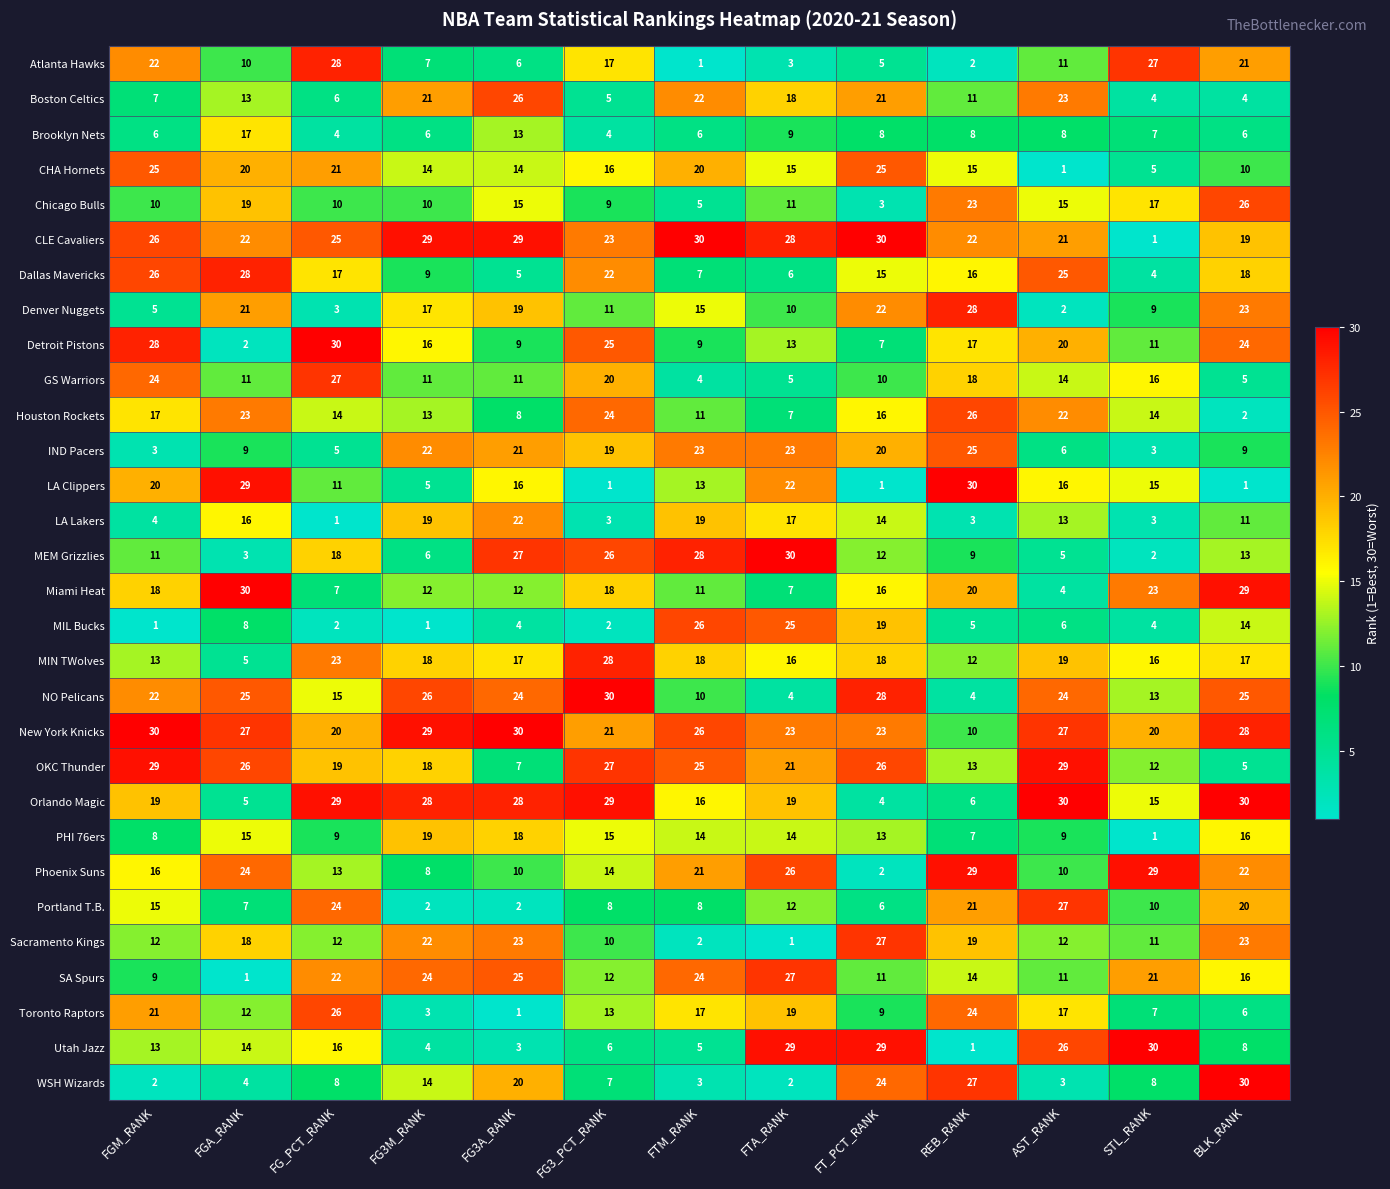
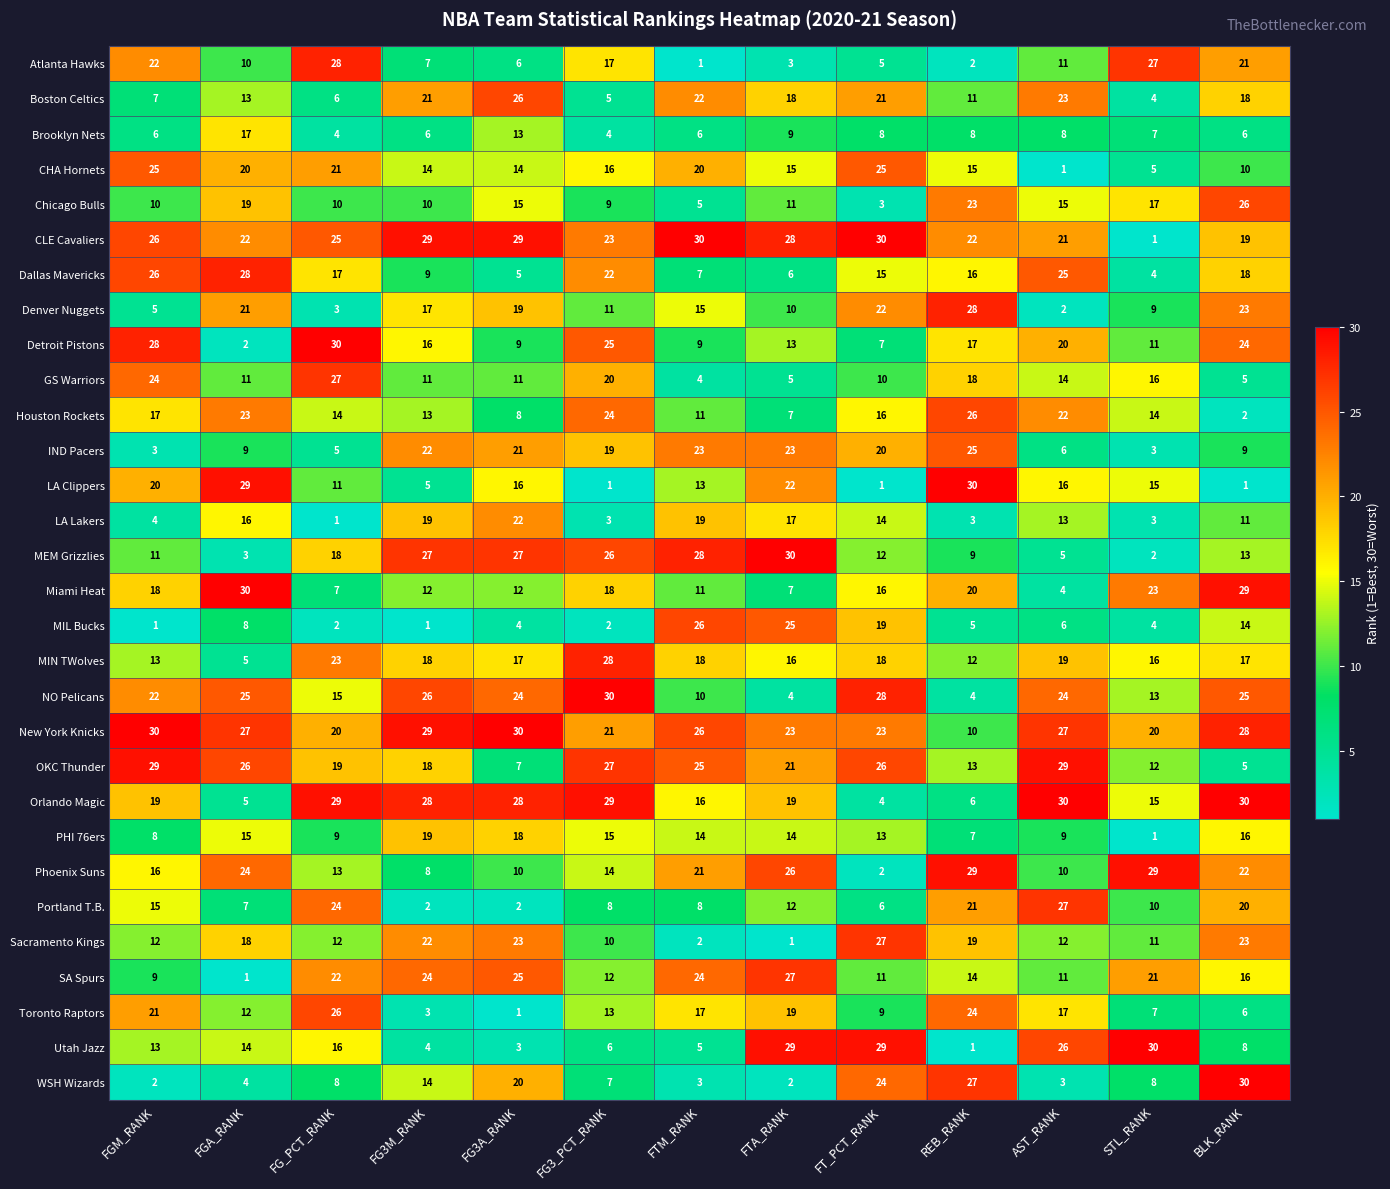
  {
    "Boston Celtics": {
      "FGM_RANK": 7,
      "FGA_RANK": 13,
      "FG_PCT_RANK": 6,
      "FG3M_RANK": 21,
      "FG3A_RANK": 26,
      "FG3_PCT_RANK": 5,
      "FTM_RANK": 22,
      "FTA_RANK": 18,
      "FT_PCT_RANK": 21,
      "REB_RANK": 11,
      "AST_RANK": 23,
      "STL_RANK": 4,
-     "BLK_RANK": 4
+     "BLK_RANK": 18
    },
    "MEM Grizzlies": {
      "FGM_RANK": 11,
      "FGA_RANK": 3,
      "FG_PCT_RANK": 18,
-     "FG3M_RANK": 6,
+     "FG3M_RANK": 27,
      "FG3A_RANK": 27,
      "FG3_PCT_RANK": 26,
      "FTM_RANK": 28,
      "FTA_RANK": 30,
      "FT_PCT_RANK": 12,
      "REB_RANK": 9,
      "AST_RANK": 5,
      "STL_RANK": 2,
      "BLK_RANK": 13
    }
  }
